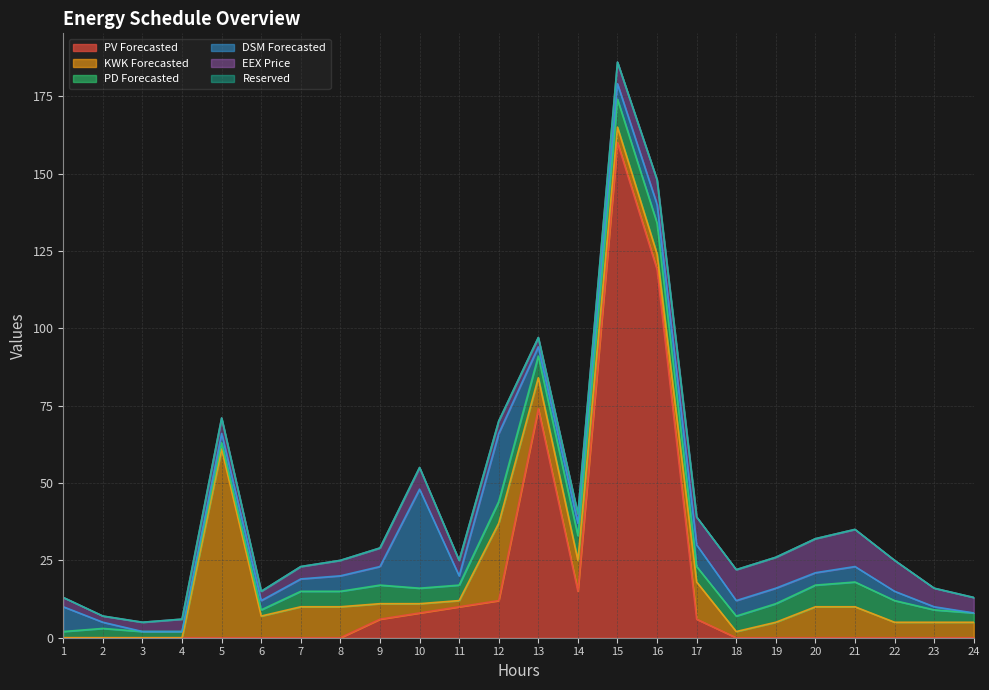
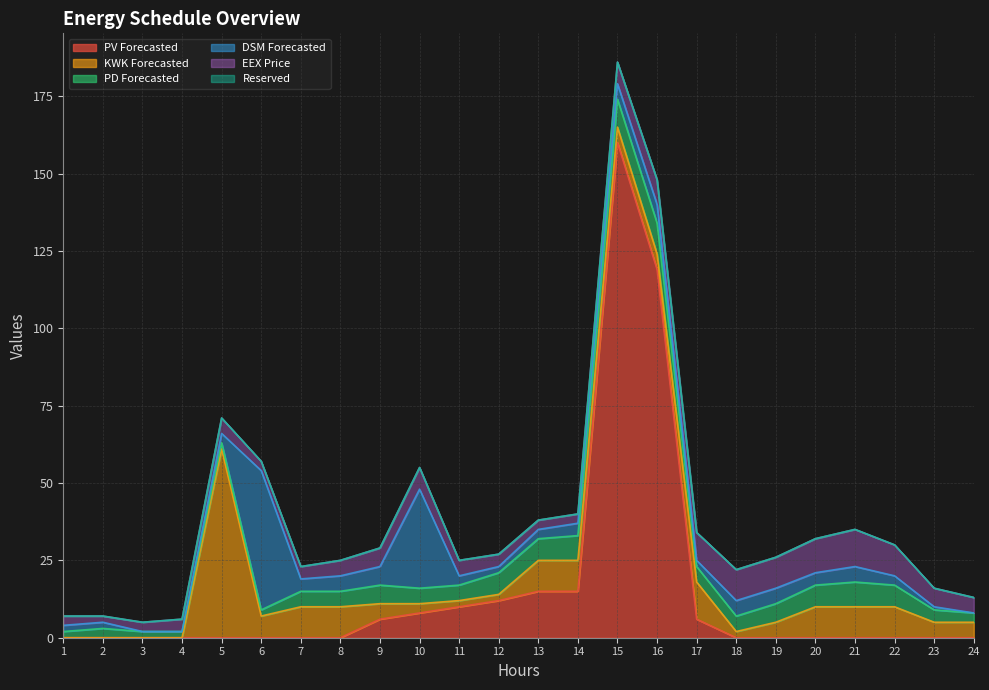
  {
    "PV Forecasted": {
      "5": 0,
      "6": 0,
      "7": 0,
      "8": 0,
      "9": 6,
      "10": 8,
      "11": 10,
      "12": 12,
-     "13": 74,
+     "13": 15,
      "14": 15,
      "15": 160,
      "16": 119,
      "17": 6,
      "18": 0,
      "19": 0,
      "20": 0,
      "21": 0,
      "22": 0,
      "23": 0,
      "24": 0
    },
    "KWK Forecasted": {
      "5": 61,
      "6": 7,
      "7": 10,
      "8": 10,
      "9": 5,
      "10": 3,
      "11": 2,
-     "12": 25,
+     "12": 2,
      "13": 10,
      "14": 10,
      "15": 5,
      "16": 5,
      "17": 12,
      "18": 2,
      "19": 5,
      "20": 10,
      "21": 10,
-     "22": 5,
+     "22": 10,
      "23": 5,
      "24": 5
    },
    "DSM Forecasted": {
-     "1": 8,
+     "1": 2,
      "2": 2,
      "5": 3,
-     "6": 3,
+     "6": 45,
      "7": 4,
      "8": 5,
      "9": 6,
      "10": 32,
      "11": 3,
-     "12": 22,
+     "12": 2,
      "13": 3,
      "14": 4,
      "15": 5,
      "16": 6,
-     "17": 7,
+     "17": 2,
      "18": 5,
      "19": 5,
      "20": 4,
      "21": 5,
      "22": 3,
      "23": 1
    }
  }
